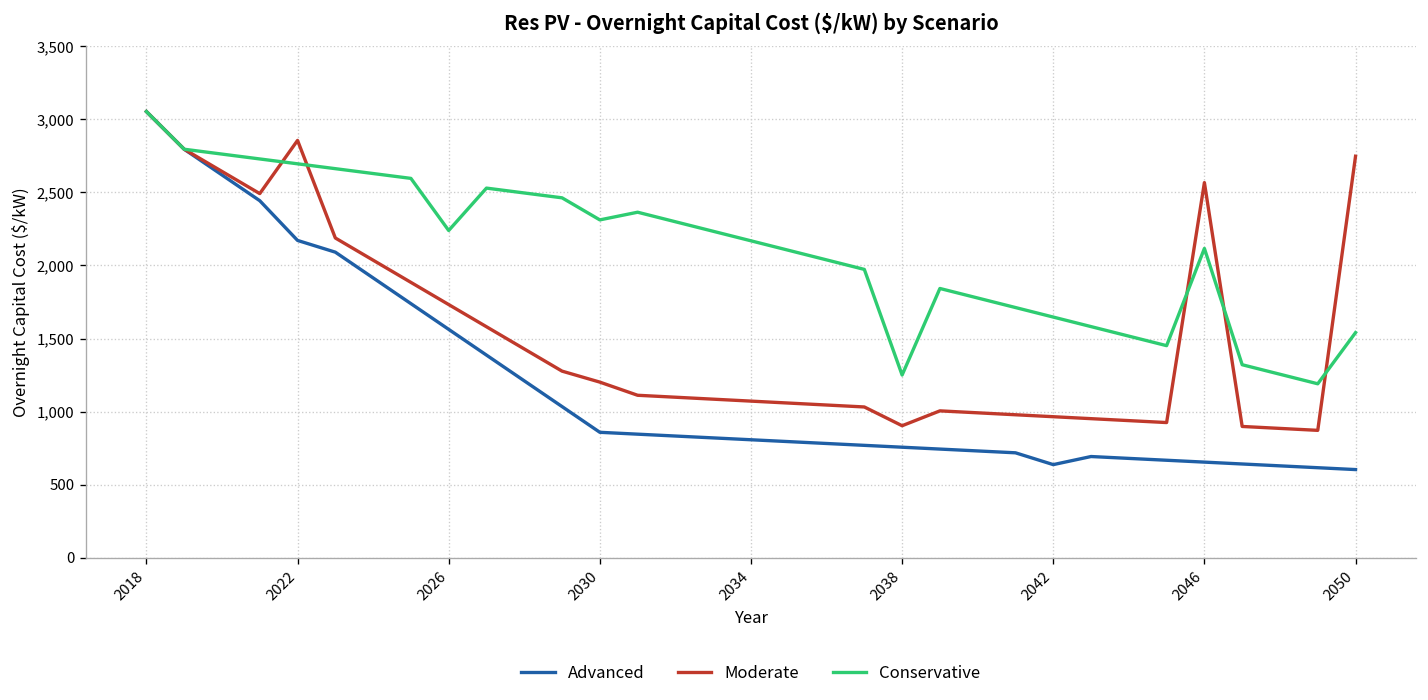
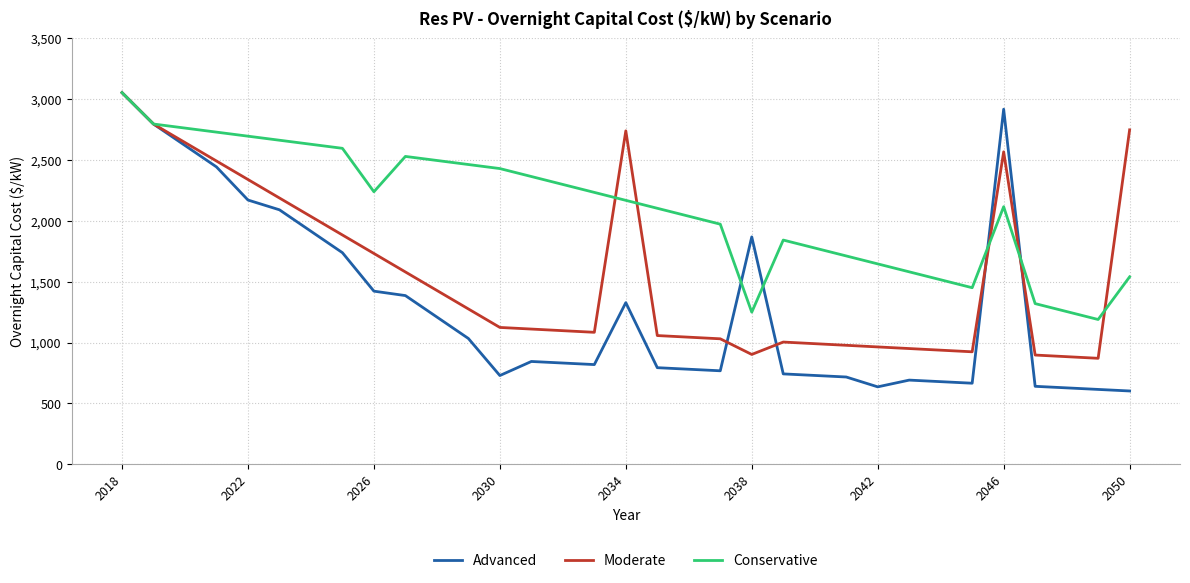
  {
    "Advanced": {
      "2022": "2,170",
-     "2026": "1,560",
-     "2030": "860",
-     "2034": "810",
-     "2038": "760",
+     "2026": "1,420",
+     "2030": "730",
+     "2034": "1,330",
+     "2038": "1,870",
      "2042": "640",
-     "2046": "650",
+     "2046": "2,920",
      "2050": "600"
    },
    "Moderate": {
-     "2022": "2,860",
+     "2022": "2,340",
      "2026": "1,730",
-     "2030": "1,200",
-     "2034": "1,070",
+     "2030": "1,120",
+     "2034": "2,740",
      "2038": "900",
      "2042": "960",
      "2046": "2,570",
      "2050": "2,750"
    },
    "Conservative": {
      "2022": "2,700",
      "2026": "2,240",
-     "2030": "2,310",
+     "2030": "2,430",
      "2034": "2,170",
      "2038": "1,250",
      "2042": "1,650",
      "2046": "2,120",
      "2050": "1,540"
    }
  }
